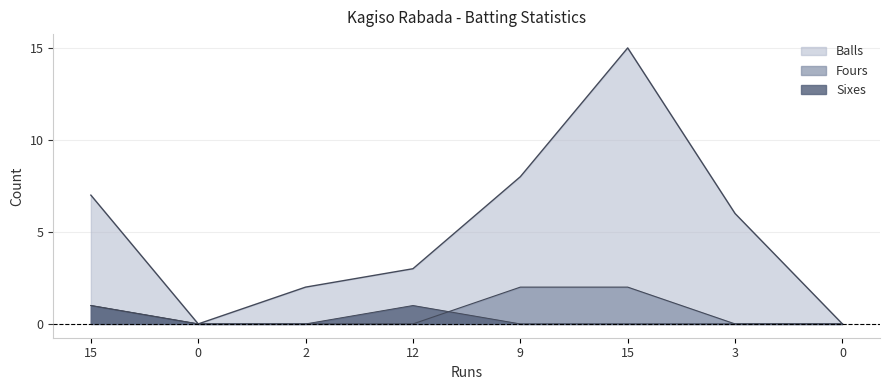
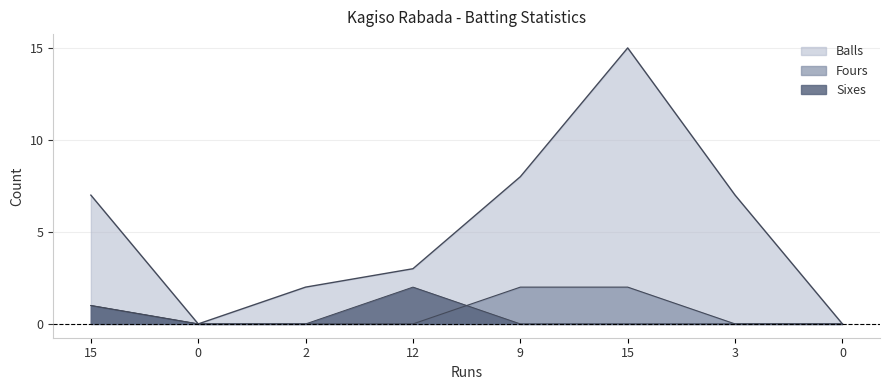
  {
    "Balls": {
      "2": 2,
      "12": 3,
      "9": 8,
-     "3": 6
+     "3": 7
    },
    "Fours": {
      "12": 0,
      "9": 2
    },
    "Sixes": {
-     "12": 1,
+     "12": 2,
      "9": 0
    }
  }
